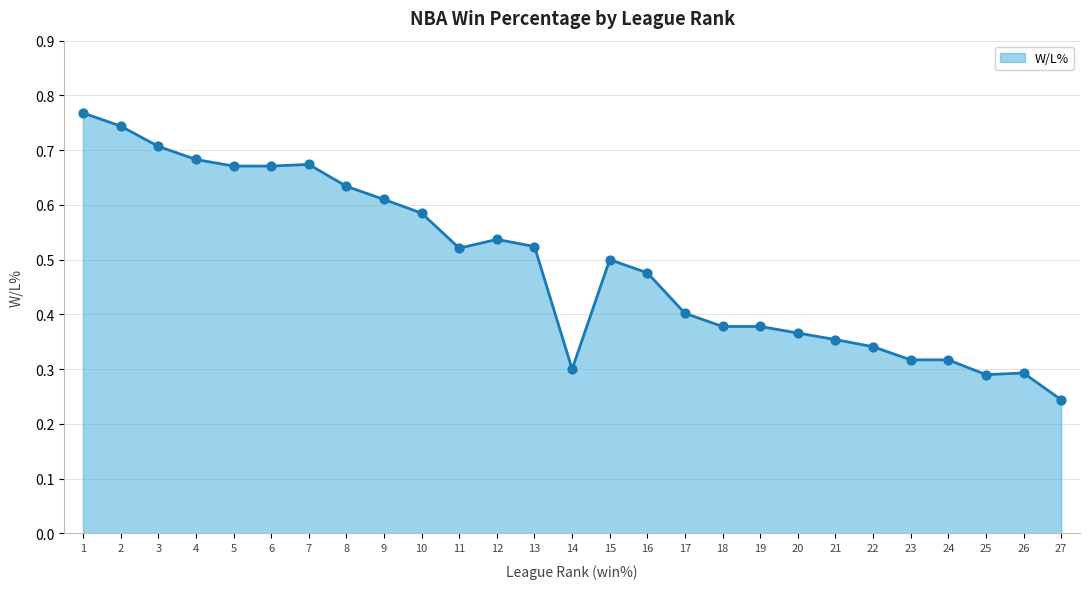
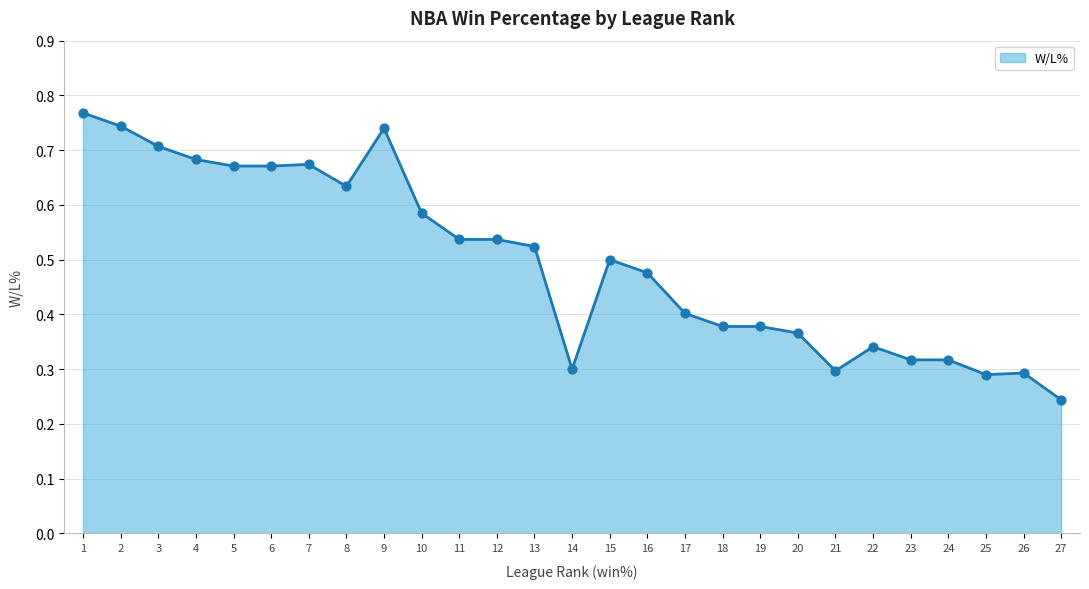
  {
    "1": 0.77,
    "2": 0.74,
    "3": 0.71,
    "4": 0.68,
    "5": 0.67,
    "6": 0.67,
    "7": 0.67,
    "8": 0.63,
-   "9": 0.61,
+   "9": 0.74,
    "10": 0.59,
-   "11": 0.52,
+   "11": 0.54,
    "12": 0.54,
    "13": 0.52,
    "14": 0.30,
    "15": 0.50,
    "16": 0.48,
    "17": 0.40,
    "18": 0.38,
    "19": 0.38,
    "20": 0.37,
-   "21": 0.35,
+   "21": 0.30,
    "22": 0.34,
    "23": 0.32,
    "24": 0.32,
    "25": 0.29,
    "26": 0.29,
    "27": 0.24
  }
